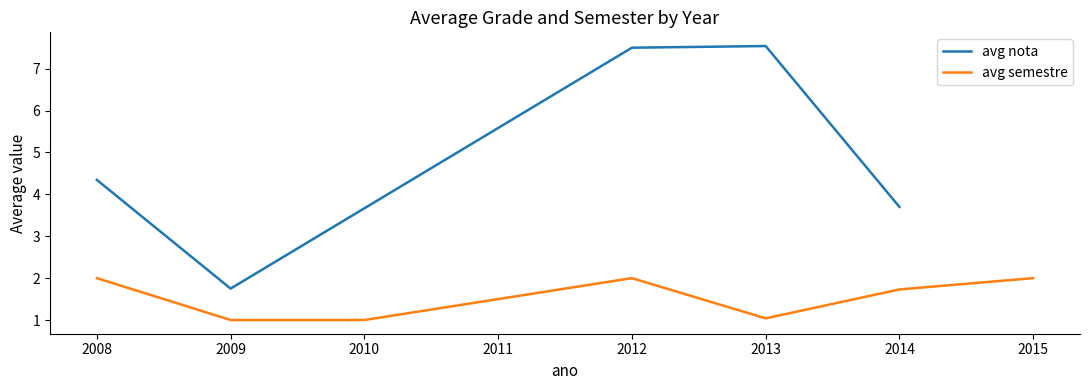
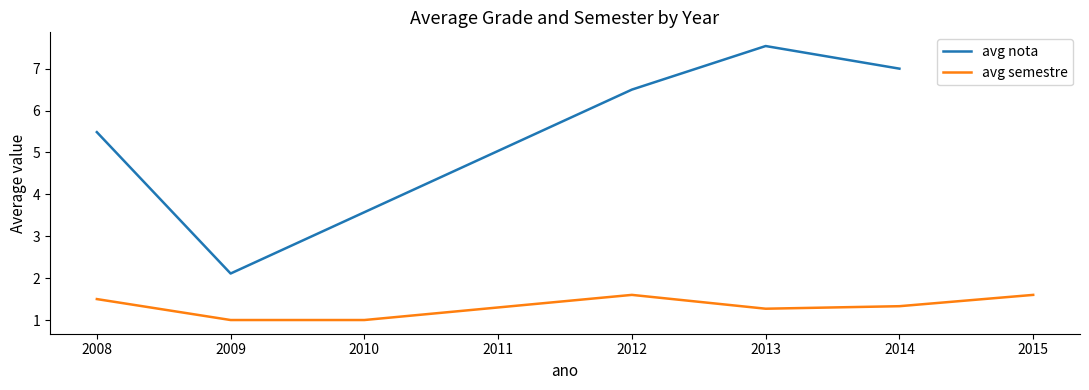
  {
    "avg nota": {
-     "2008": 4.3,
-     "2009": 1.8,
-     "2012": 7.5,
+     "2008": 5.5,
+     "2009": 2.1,
+     "2012": 6.5,
      "2013": 7.5,
-     "2014": 3.7
+     "2014": 7.0
    },
    "avg semestre": {
-     "2008": 2.0,
+     "2008": 1.5,
      "2009": 1.0,
      "2010": 1.0,
-     "2012": 2.0,
-     "2013": 1.0,
-     "2014": 1.7,
-     "2015": 2.0
+     "2012": 1.6,
+     "2013": 1.3,
+     "2014": 1.3,
+     "2015": 1.6
    }
  }
